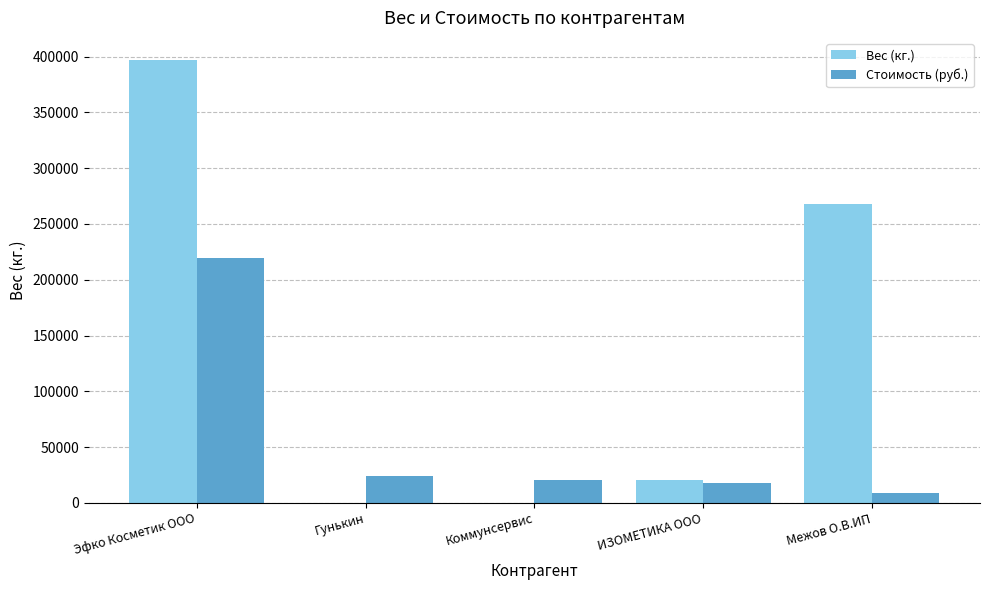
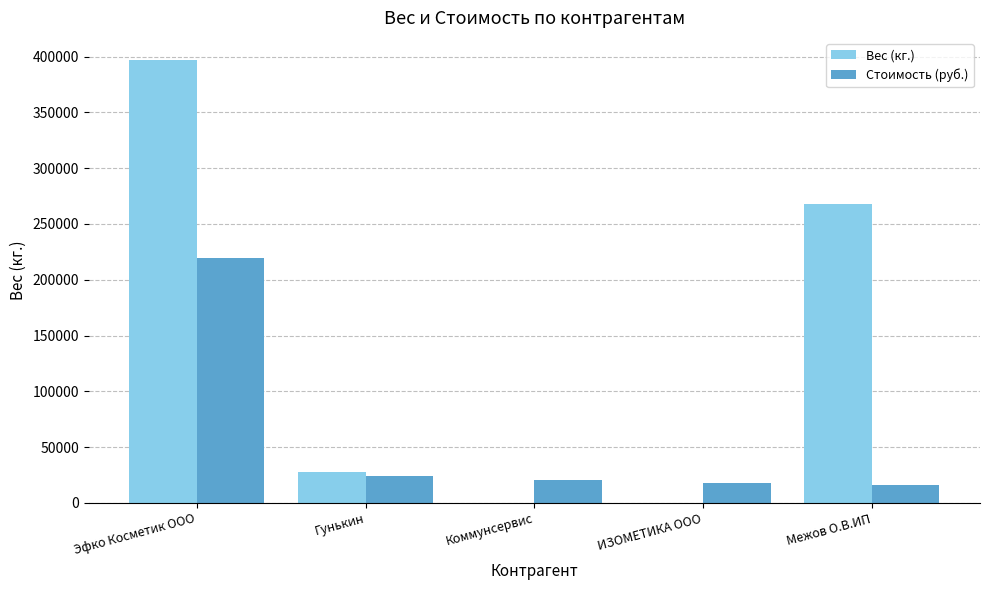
  {
    "Вес (кг.)": {
      "Эфко Косметик ООО": 397000,
-     "Гунькин": 0,
-     "ИЗОМЕТИКА ООО": 21000,
+     "Гунькин": 28000,
+     "ИЗОМЕТИКА ООО": 0,
      "Межов О.В.ИП": 268000
    },
    "Стоимость (руб.)": {
      "Эфко Косметик ООО": 219000,
      "Гунькин": 24000,
      "Коммунсервис": 21000,
      "ИЗОМЕТИКА ООО": 18000,
-     "Межов О.В.ИП": 9000
+     "Межов О.В.ИП": 16000
    }
  }
